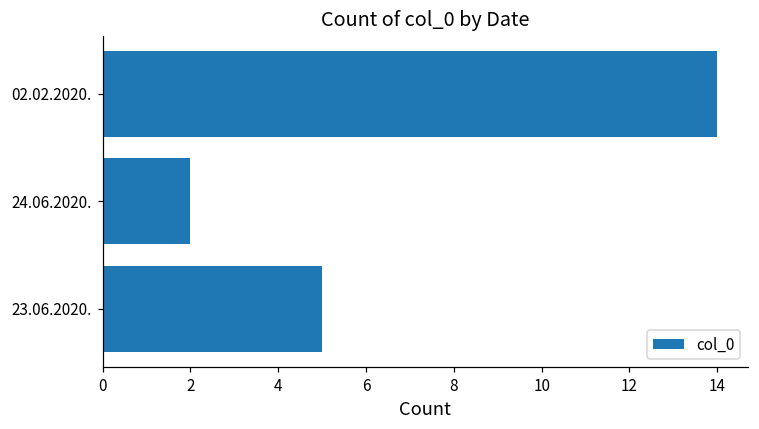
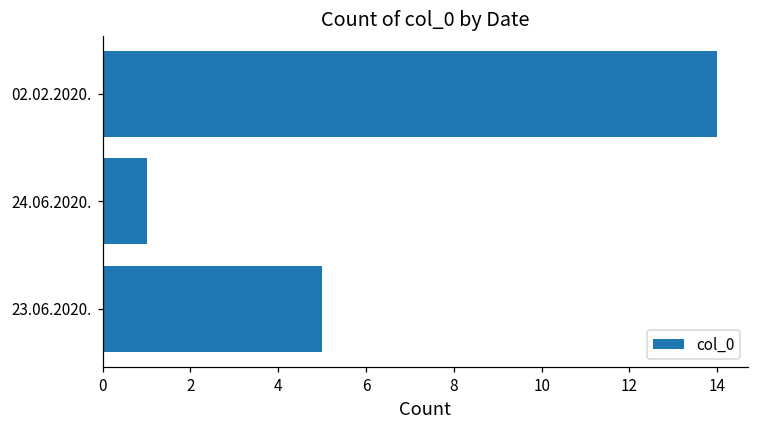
  {
    "02.02.2020.": 14,
-   "24.06.2020.": 2,
+   "24.06.2020.": 1,
    "23.06.2020.": 5
  }
